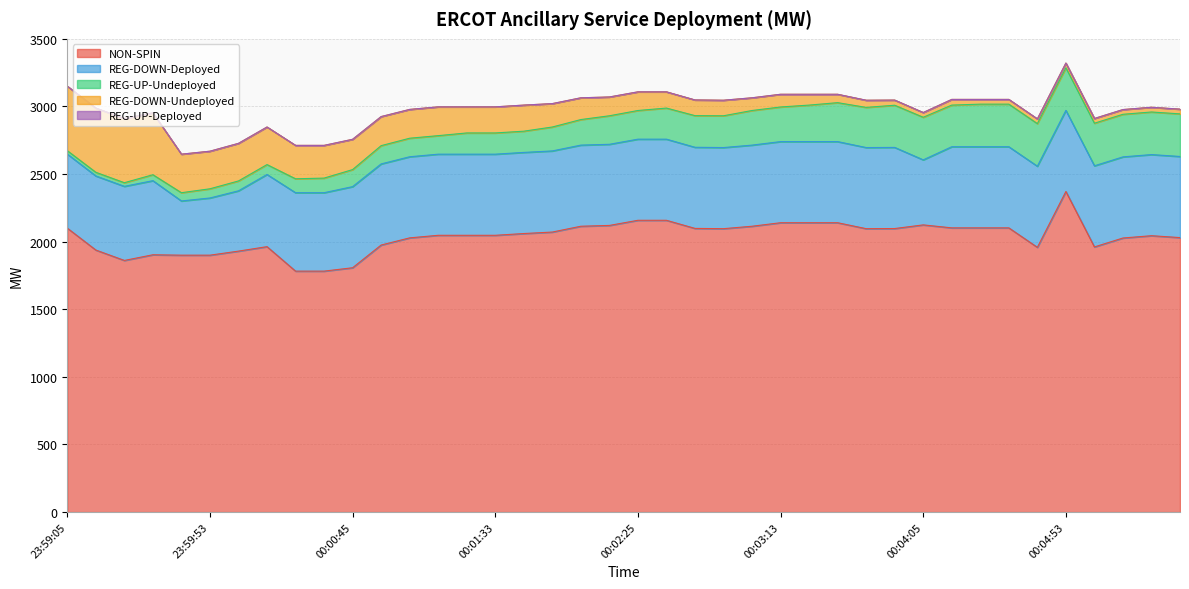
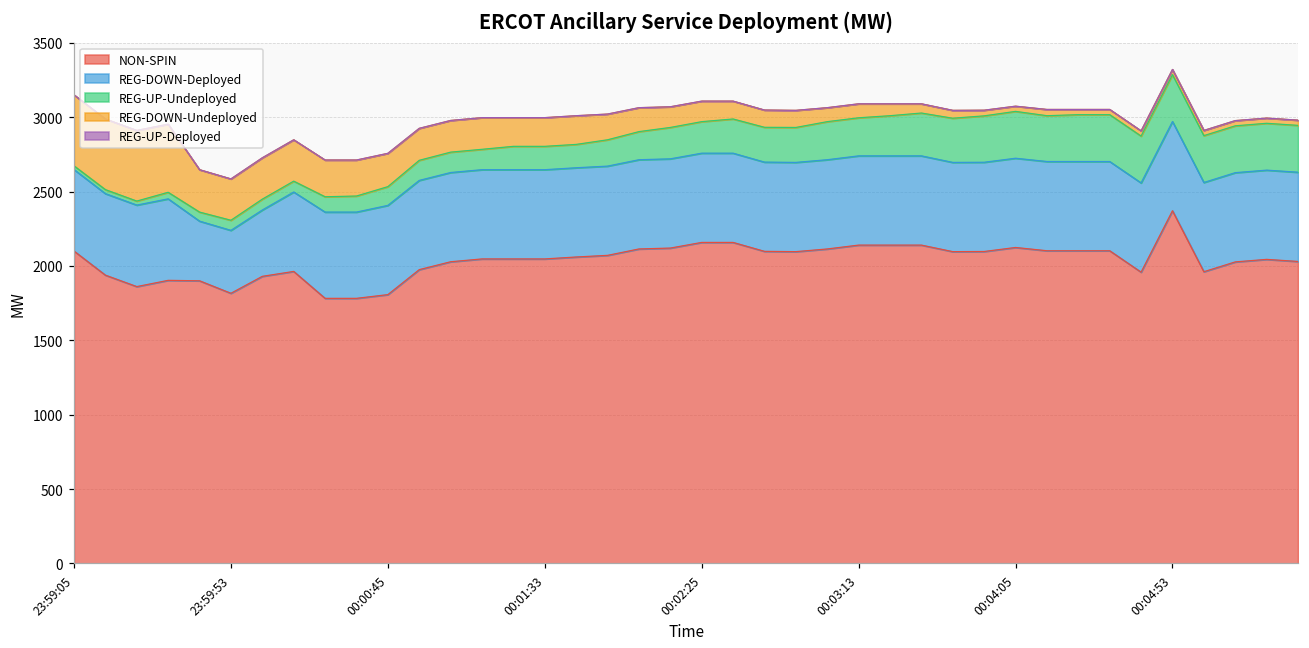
  {
    "NON-SPIN": {
      "23:59:05": 2100,
-     "23:59:53": 1900,
+     "23:59:53": 1820,
      "00:00:45": 1810,
      "00:01:33": 2050,
      "00:02:25": 2160,
      "00:03:13": 2140,
      "00:04:05": 2120,
      "00:04:53": 2370
    },
    "REG-DOWN-Deployed": {
      "23:59:05": 550,
      "23:59:53": 420,
      "00:00:45": 600,
      "00:01:33": 600,
      "00:02:25": 600,
      "00:03:13": 600,
-     "00:04:05": 480,
+     "00:04:05": 600,
      "00:04:53": 600
    },
    "REG-UP-Undeployed": {
      "23:59:05": 30,
      "23:59:53": 70,
      "00:00:45": 130,
      "00:01:33": 160,
      "00:02:25": 210,
      "00:03:13": 260,
      "00:04:05": 320,
      "00:04:53": 320
    }
  }
